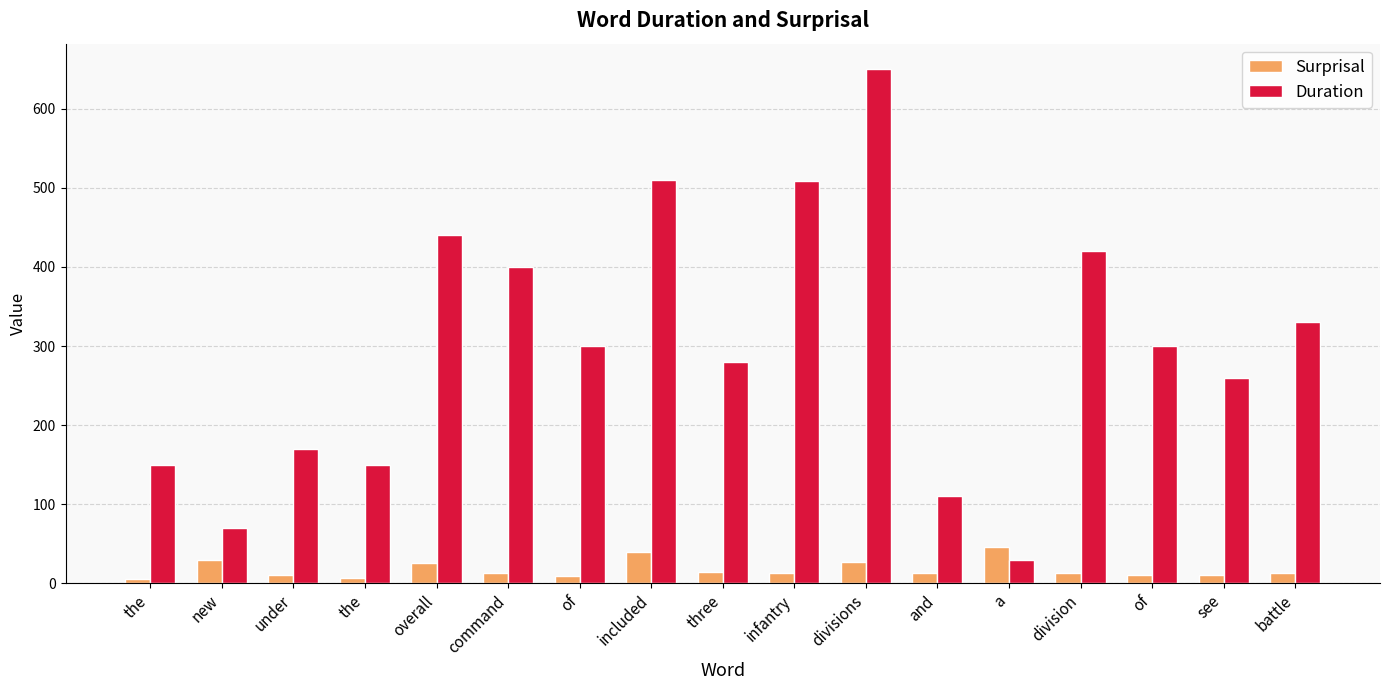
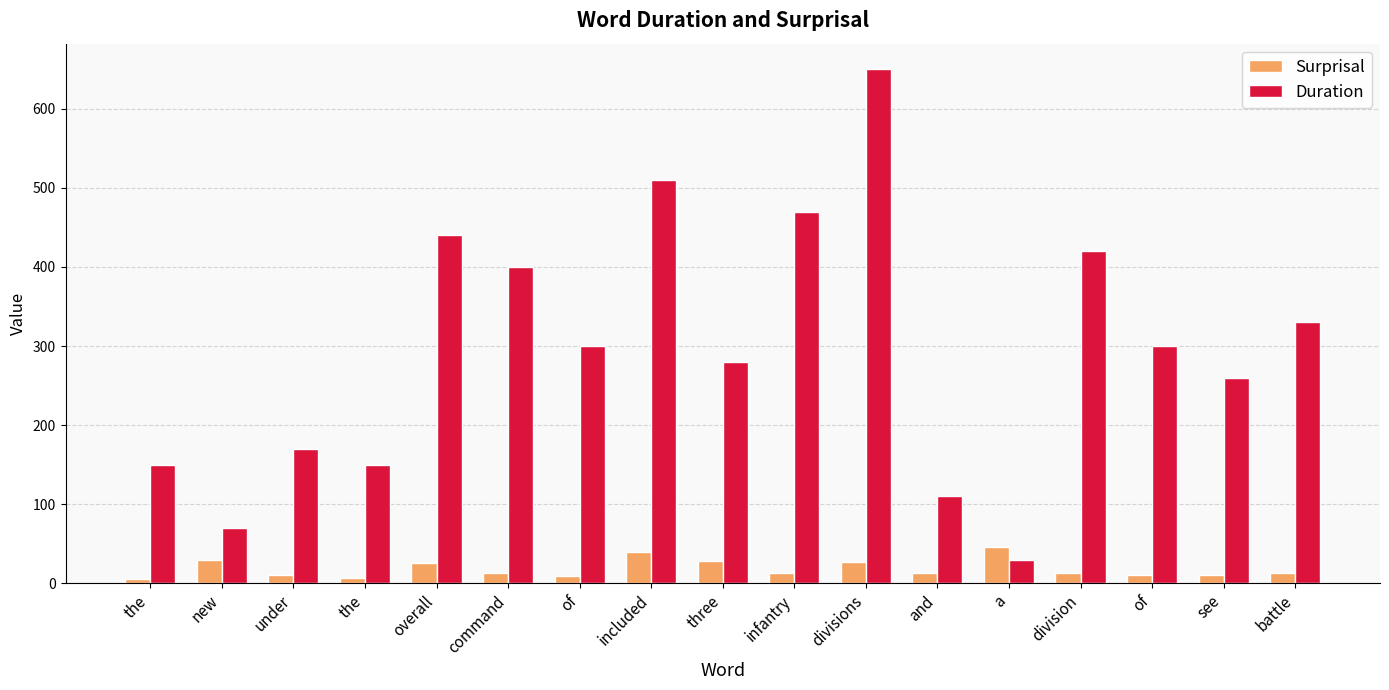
  {
    "Surprisal": {
      "new": 30,
      "under": 10,
      "overall": 30,
      "command": 10,
      "included": 40,
-     "three": 10,
+     "three": 30,
      "infantry": 10,
      "divisions": 30,
      "and": 10,
      "a": 50,
      "division": 10,
      "see": 10,
      "battle": 10
    },
    "Duration": {
      "new": 70,
      "under": 170,
      "overall": 440,
      "command": 400,
      "included": 510,
      "three": 280,
-     "infantry": 510,
+     "infantry": 470,
      "divisions": 650,
      "and": 110,
      "a": 30,
      "division": 420,
      "see": 260,
      "battle": 330
    }
  }
